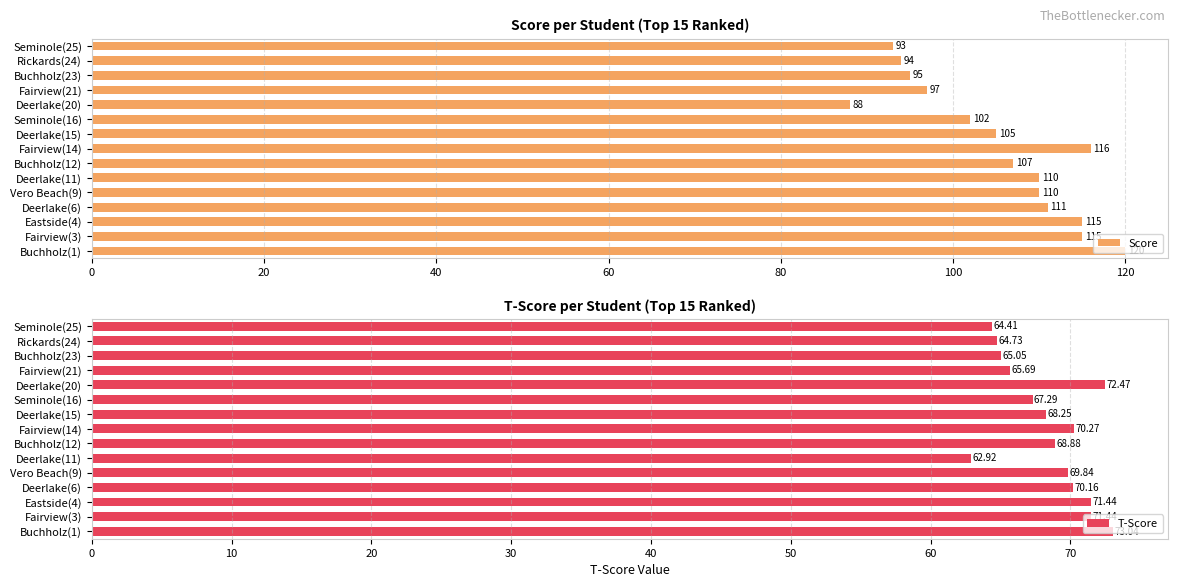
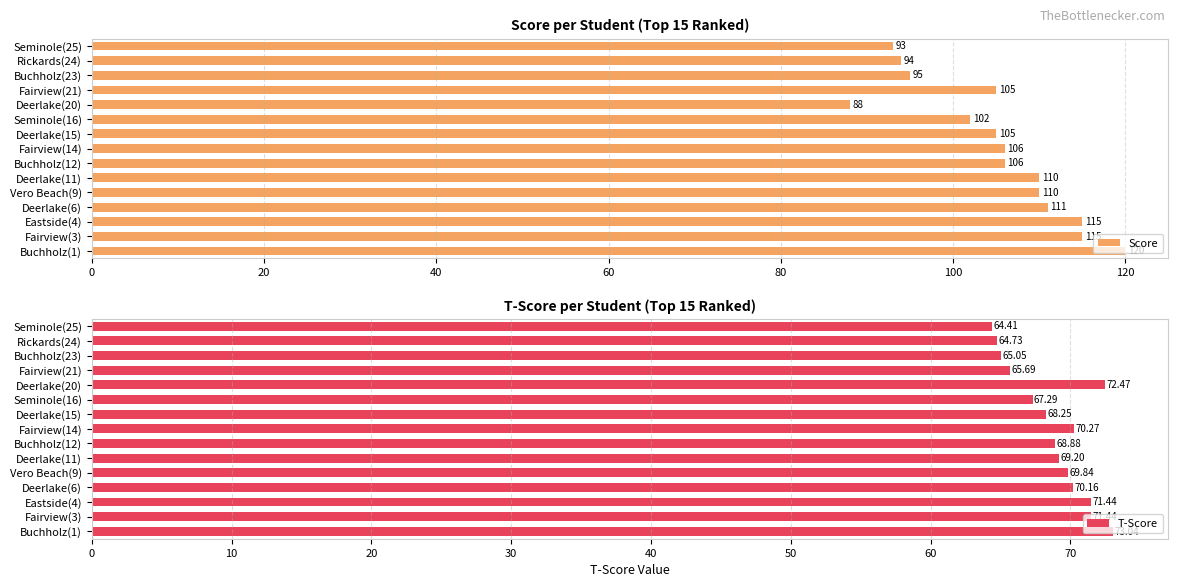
  {
    "Score per Student (Top 15 Ranked)": {
      "Seminole(25)": 93,
      "Rickards(24)": 94,
      "Buchholz(23)": 95,
-     "Fairview(21)": 97,
+     "Fairview(21)": 105,
      "Deerlake(20)": 88,
      "Seminole(16)": 102,
      "Deerlake(15)": 105,
-     "Fairview(14)": 116,
-     "Buchholz(12)": 107,
+     "Fairview(14)": 106,
+     "Buchholz(12)": 106,
      "Deerlake(11)": 110,
      "Vero Beach(9)": 110,
      "Deerlake(6)": 111,
      "Eastside(4)": 115
    },
    "T-Score per Student (Top 15 Ranked)": {
      "Seminole(25)": 64.41,
      "Rickards(24)": 64.73,
      "Buchholz(23)": 65.05,
      "Fairview(21)": 65.69,
      "Deerlake(20)": 72.47,
      "Seminole(16)": 67.29,
      "Deerlake(15)": 68.25,
      "Fairview(14)": 70.27,
      "Buchholz(12)": 68.88,
-     "Deerlake(11)": 62.92,
+     "Deerlake(11)": 69.20,
      "Vero Beach(9)": 69.84,
      "Deerlake(6)": 70.16,
      "Eastside(4)": 71.44
    }
  }
